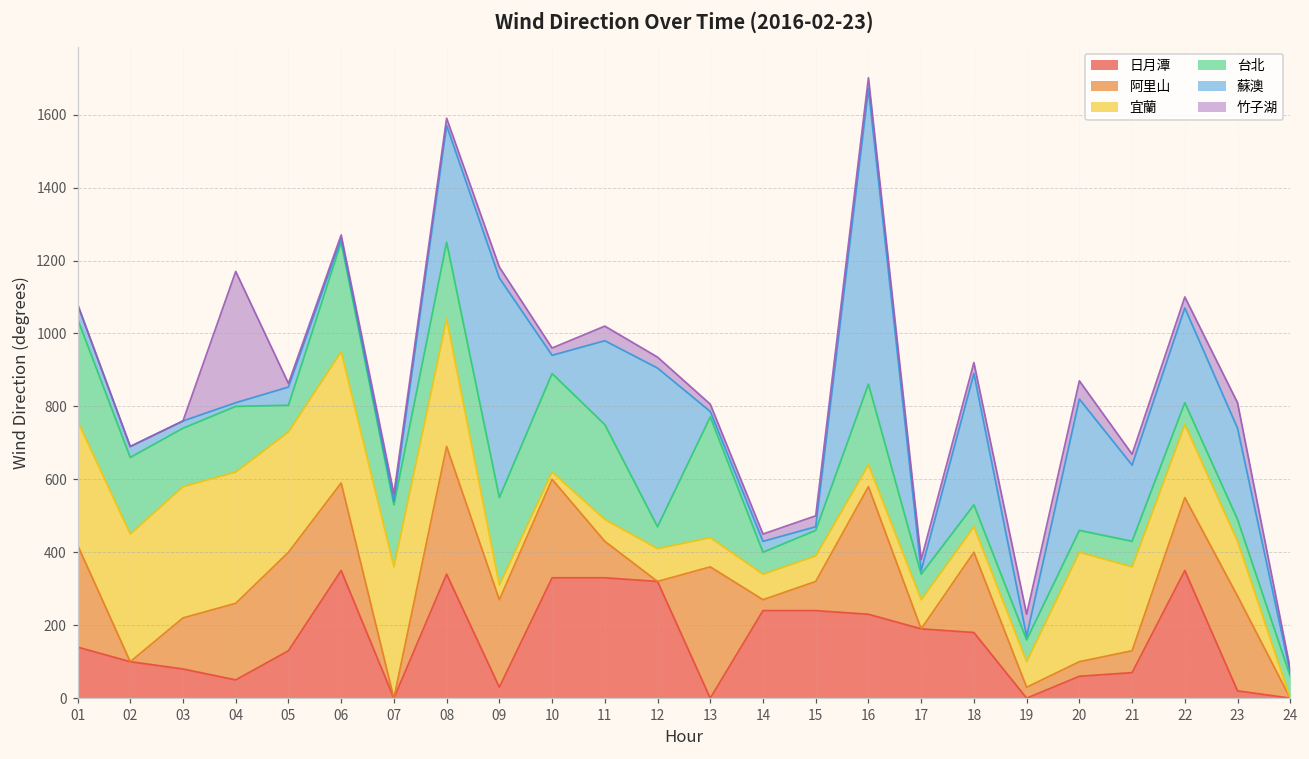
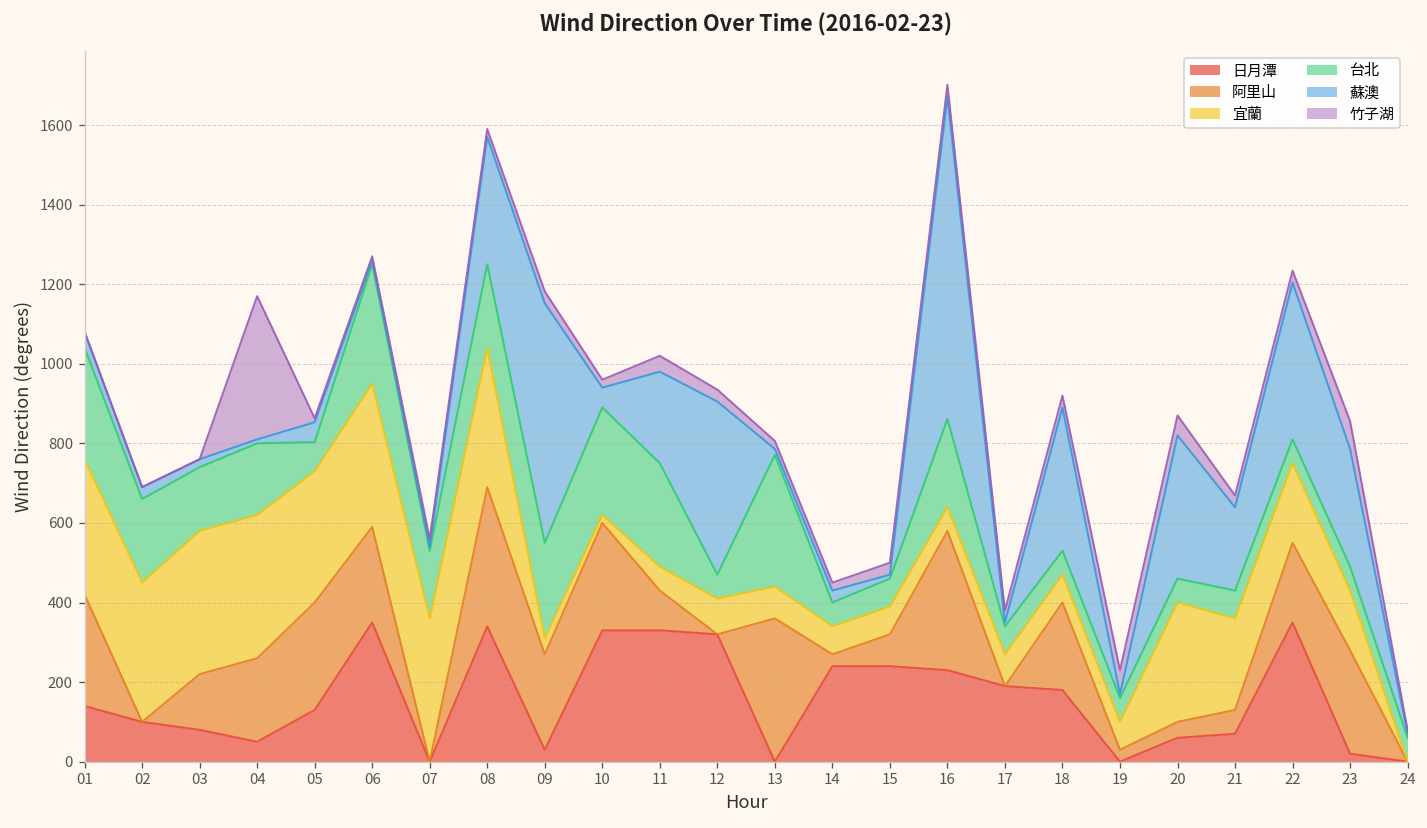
  {
    "宜蘭": {
      "01": 340,
      "02": 350,
      "03": 360,
      "04": 360,
      "05": 330,
      "06": 360,
      "07": 360,
      "08": 350,
      "09": 40,
      "10": 20,
      "11": 60,
      "12": 90,
      "13": 80,
      "14": 70,
      "15": 70,
      "16": 60,
      "17": 80,
      "18": 70,
      "19": 70,
      "20": 300,
      "21": 230,
      "22": 200,
      "23": 150
    },
    "台北": {
      "01": 280,
      "02": 210,
      "03": 160,
      "04": 180,
      "05": 70,
      "06": 300,
      "07": 170,
      "08": 210,
      "09": 240,
      "10": 270,
      "11": 260,
      "12": 60,
      "13": 330,
      "14": 60,
      "15": 70,
      "16": 220,
      "17": 70,
      "18": 60,
      "19": 60,
      "20": 60,
      "21": 70,
      "22": 60,
      "23": 60,
      "24": 60
    },
    "蘇澳": {
      "04": 10,
      "05": 50,
      "06": 10,
      "07": 10,
      "08": 320,
      "09": 600,
      "10": 50,
      "11": 230,
      "12": 440,
      "13": 20,
      "14": 30,
      "15": 10,
      "16": 810,
      "17": 10,
      "18": 360,
      "19": 10,
      "20": 360,
      "21": 210,
-     "22": 260,
-     "23": 250,
+     "22": 390,
+     "23": 300,
      "24": 10
    },
    "竹子湖": {
      "04": 360,
      "05": 10,
      "06": 10,
      "07": 20,
      "08": 20,
      "09": 30,
      "10": 20,
      "11": 40,
      "12": 30,
      "13": 20,
      "14": 20,
      "15": 30,
      "16": 30,
      "17": 30,
      "18": 30,
      "19": 60,
      "20": 50,
      "21": 30,
      "22": 30,
      "23": 70,
      "24": 10
    }
  }
